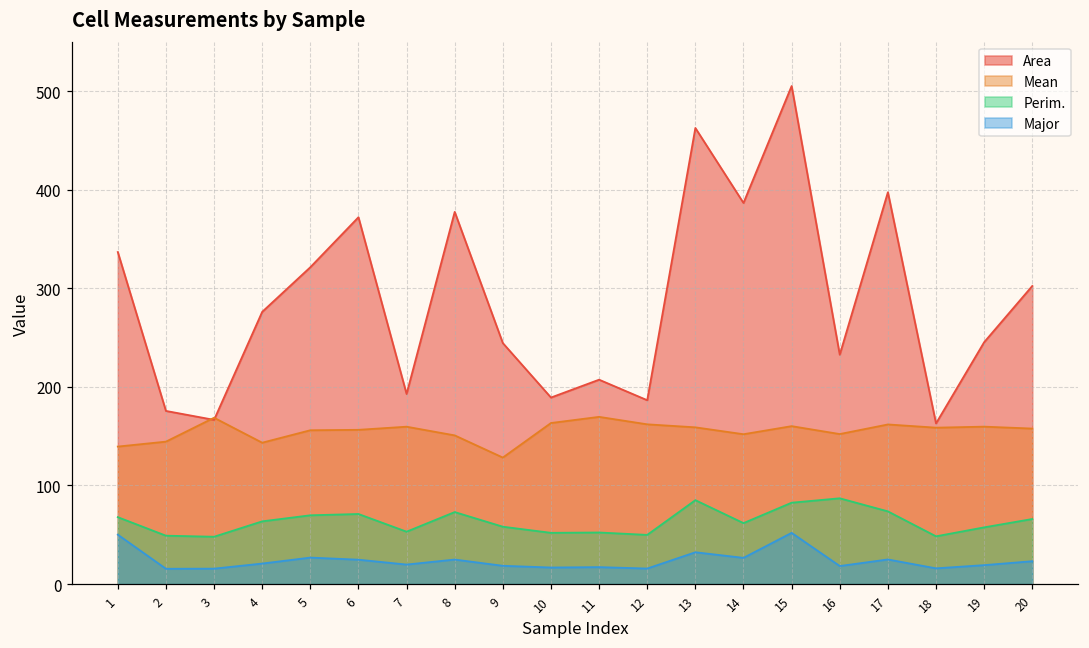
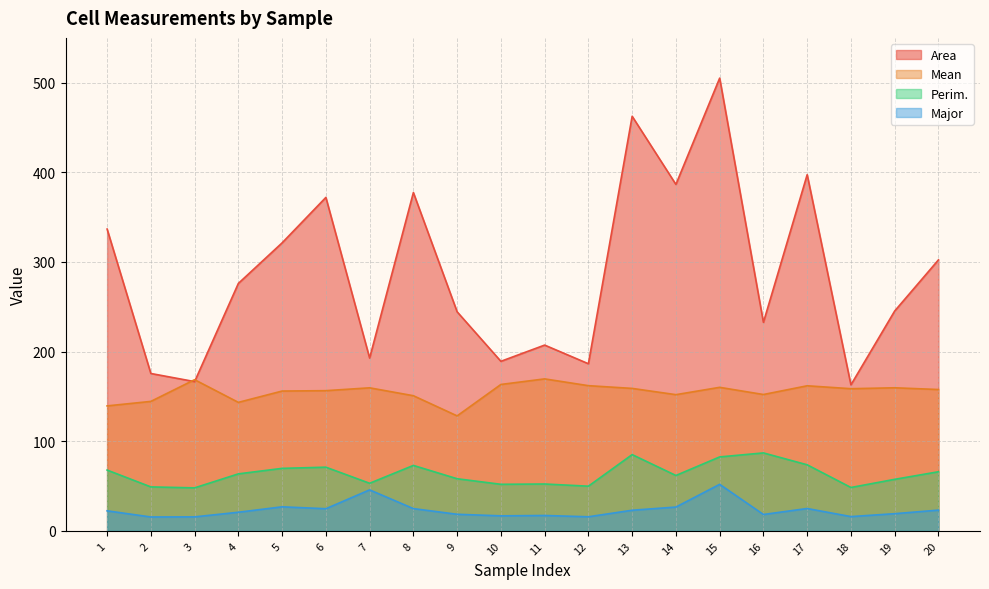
  {
    "Perim.": {
      "1": 70,
      "2": 50,
      "3": 50,
      "4": 60,
      "5": 70,
      "6": 70,
      "7": 50,
      "8": 70,
      "9": 60,
      "10": 50,
      "11": 50,
      "12": 50,
      "13": 90,
      "14": 60,
      "15": 80,
      "16": 90,
      "17": 70,
      "18": 50,
      "19": 60,
      "20": 70
    },
    "Major": {
-     "1": 50,
+     "1": 20,
      "2": 20,
      "3": 20,
      "4": 20,
      "5": 30,
      "6": 20,
-     "7": 20,
+     "7": 50,
      "8": 20,
      "9": 20,
      "10": 20,
      "11": 20,
      "12": 20,
-     "13": 30,
+     "13": 20,
      "14": 30,
      "15": 50,
      "16": 20,
      "17": 20,
      "18": 20,
      "19": 20,
      "20": 20
    }
  }
